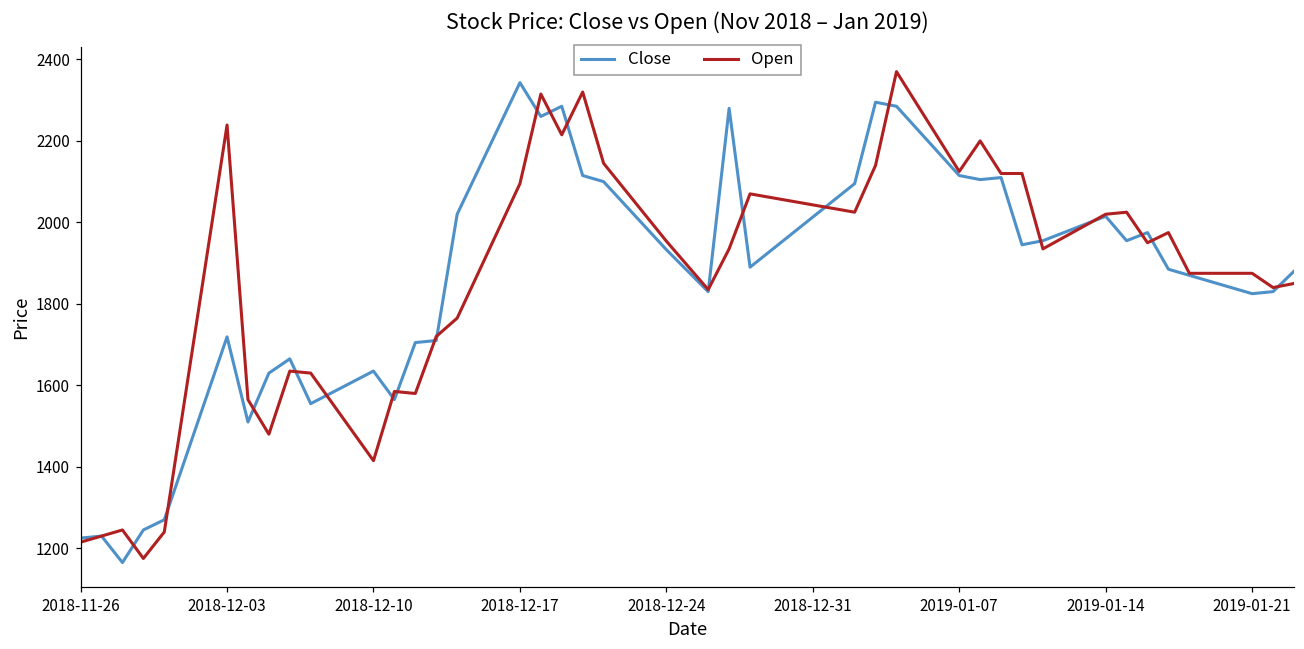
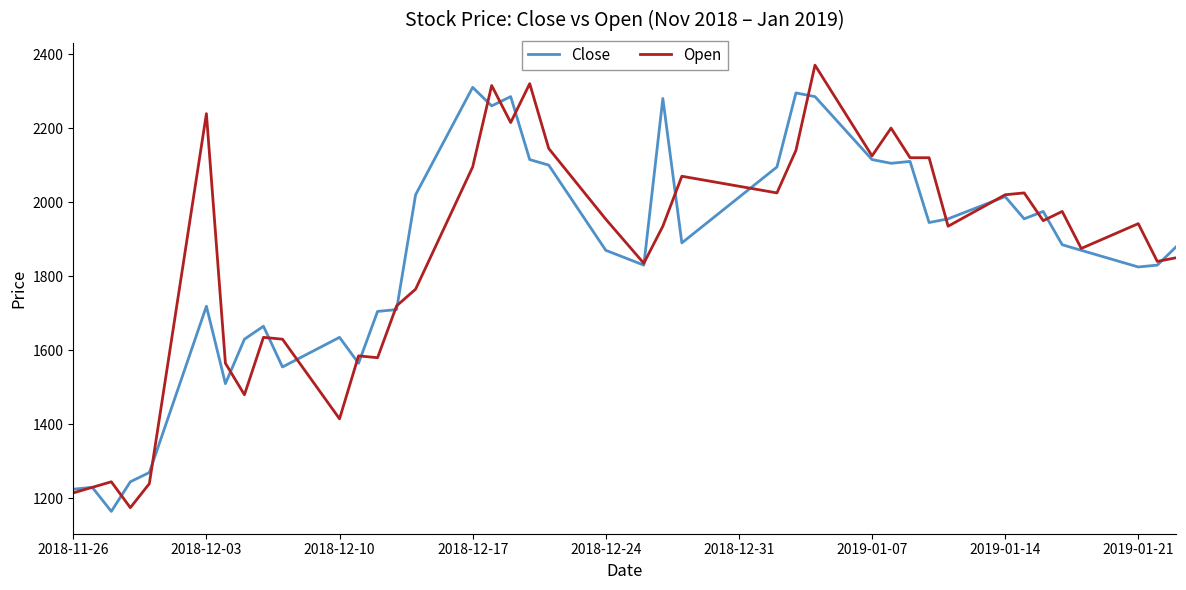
  {
    "Close": {
      "2018-11-26": 1230,
      "2018-12-03": 1720,
      "2018-12-10": 1640,
-     "2018-12-17": 2340,
-     "2018-12-24": 1930,
+     "2018-12-17": 2310,
+     "2018-12-24": 1870,
      "2019-01-07": 2120,
      "2019-01-21": 1830
    },
    "Open": {
      "2018-11-26": 1220,
      "2018-12-03": 2240,
      "2018-12-10": 1420,
      "2018-12-17": 2100,
      "2018-12-24": 1950,
      "2019-01-07": 2130,
-     "2019-01-21": 1880
+     "2019-01-21": 1940
    }
  }
